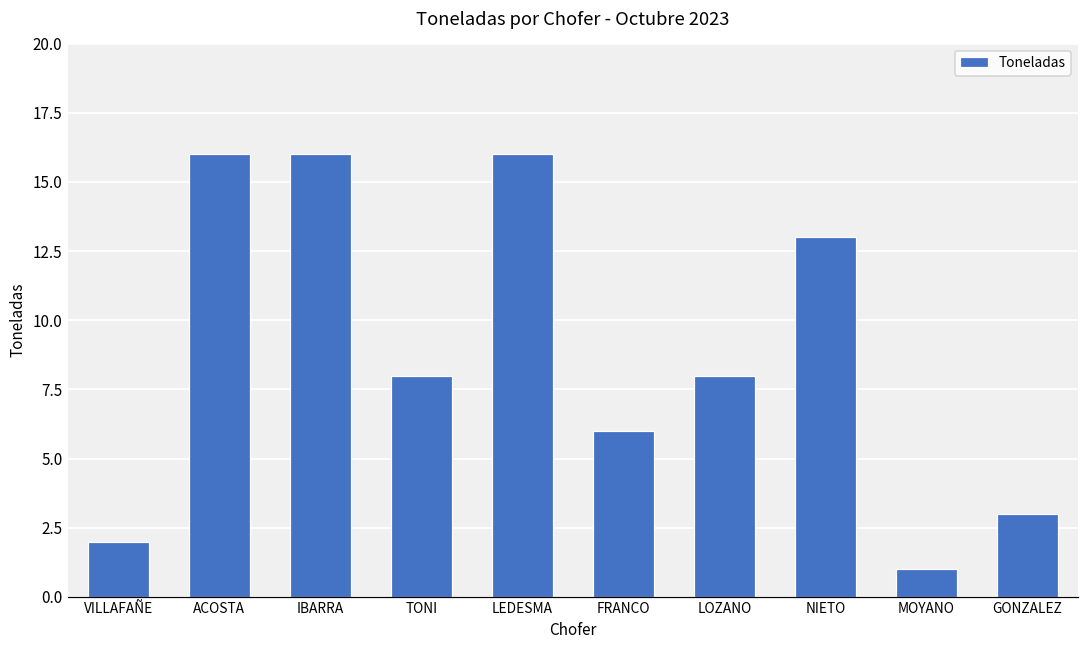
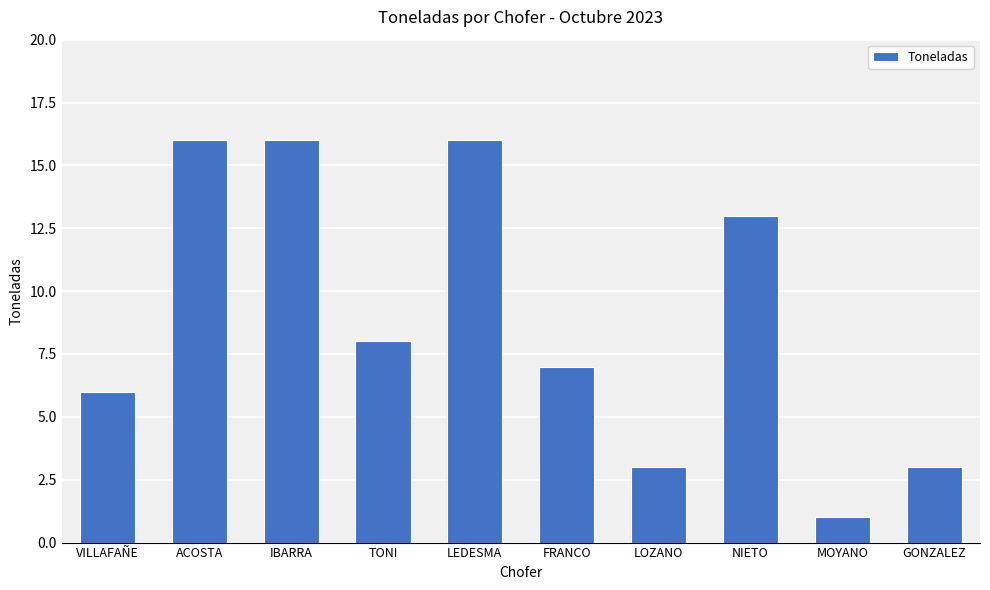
  {
-   "VILLAFAÑE": 2,
+   "VILLAFAÑE": 6,
    "ACOSTA": 16,
    "IBARRA": 16,
    "TONI": 8,
    "LEDESMA": 16,
-   "FRANCO": 6,
-   "LOZANO": 8,
+   "FRANCO": 7,
+   "LOZANO": 3,
    "NIETO": 13,
    "MOYANO": 1,
    "GONZALEZ": 3
  }
